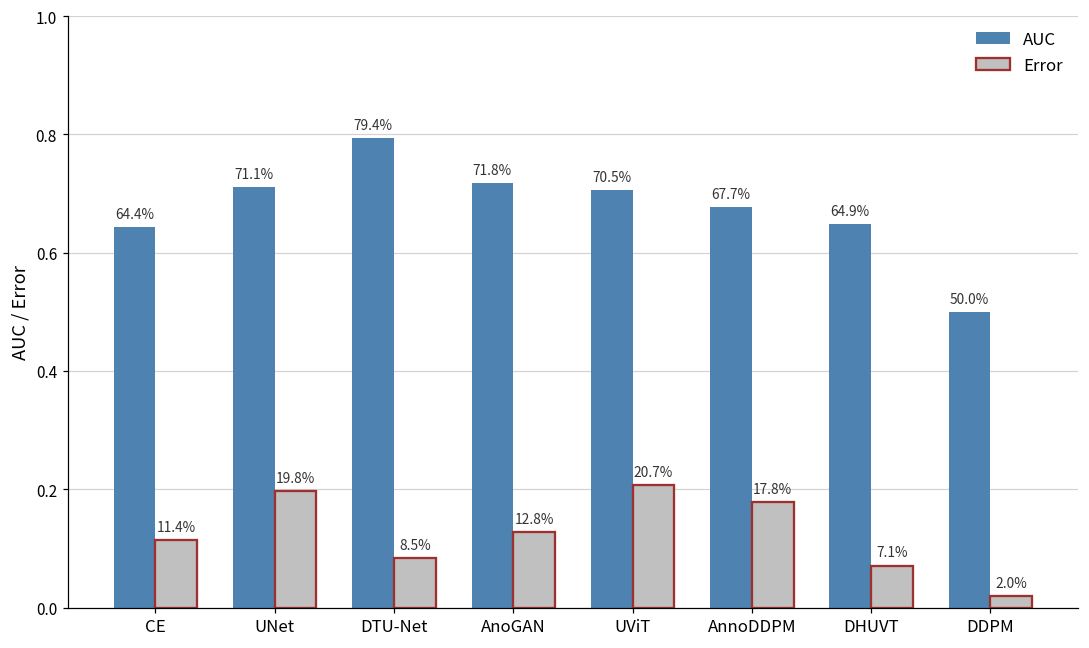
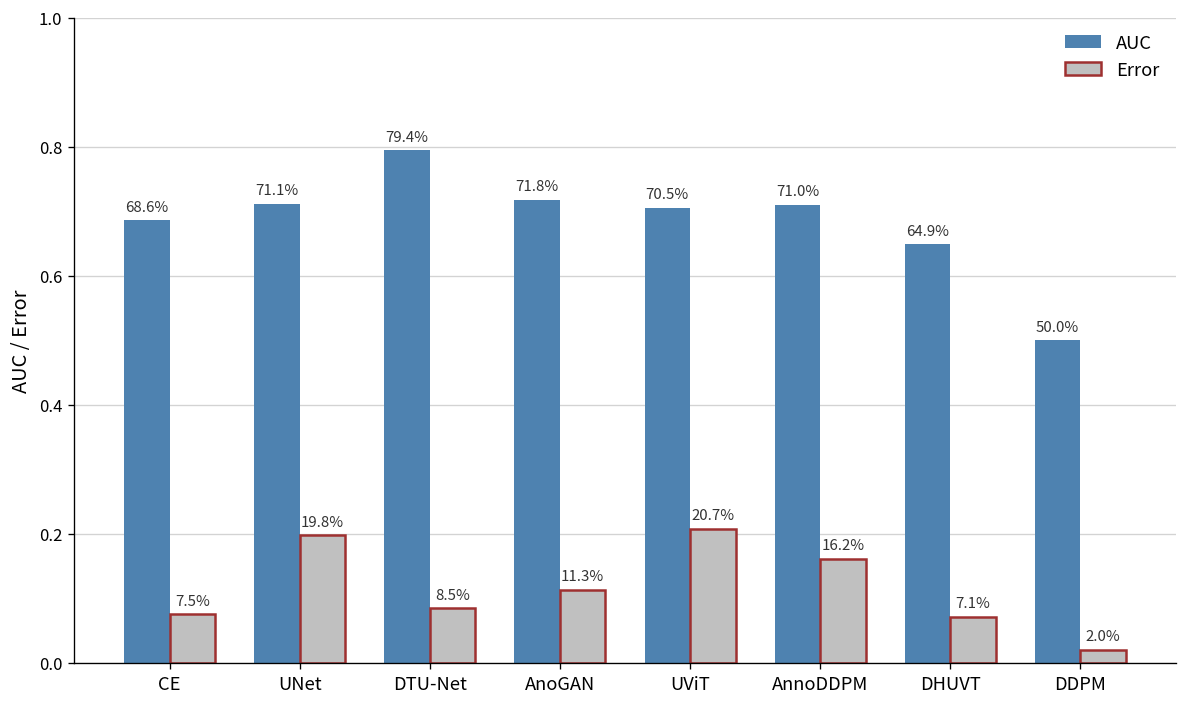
  {
    "AUC": {
-     "CE": "64.4%",
+     "CE": "68.6%",
      "UNet": "71.1%",
      "DTU-Net": "79.4%",
      "AnoGAN": "71.8%",
      "UViT": "70.5%",
-     "AnnoDDPM": "67.7%",
+     "AnnoDDPM": "71.0%",
      "DHUVT": "64.9%",
      "DDPM": "50.0%"
    },
    "Error": {
-     "CE": "11.4%",
+     "CE": "7.5%",
      "UNet": "19.8%",
      "DTU-Net": "8.5%",
-     "AnoGAN": "12.8%",
+     "AnoGAN": "11.3%",
      "UViT": "20.7%",
-     "AnnoDDPM": "17.8%",
+     "AnnoDDPM": "16.2%",
      "DHUVT": "7.1%",
      "DDPM": "2.0%"
    }
  }
